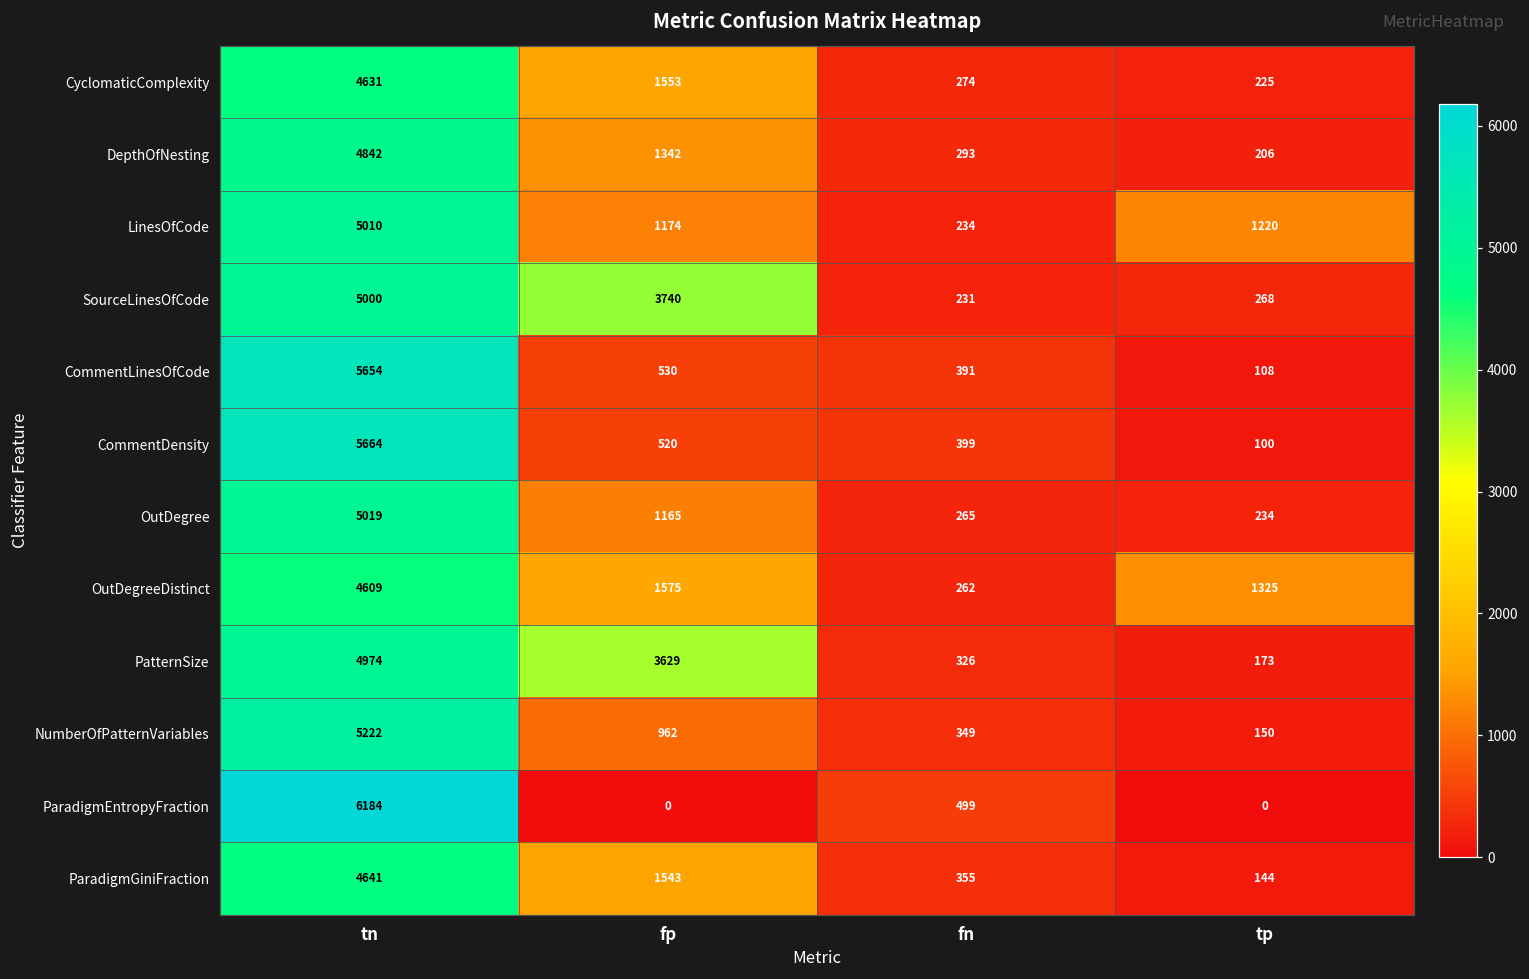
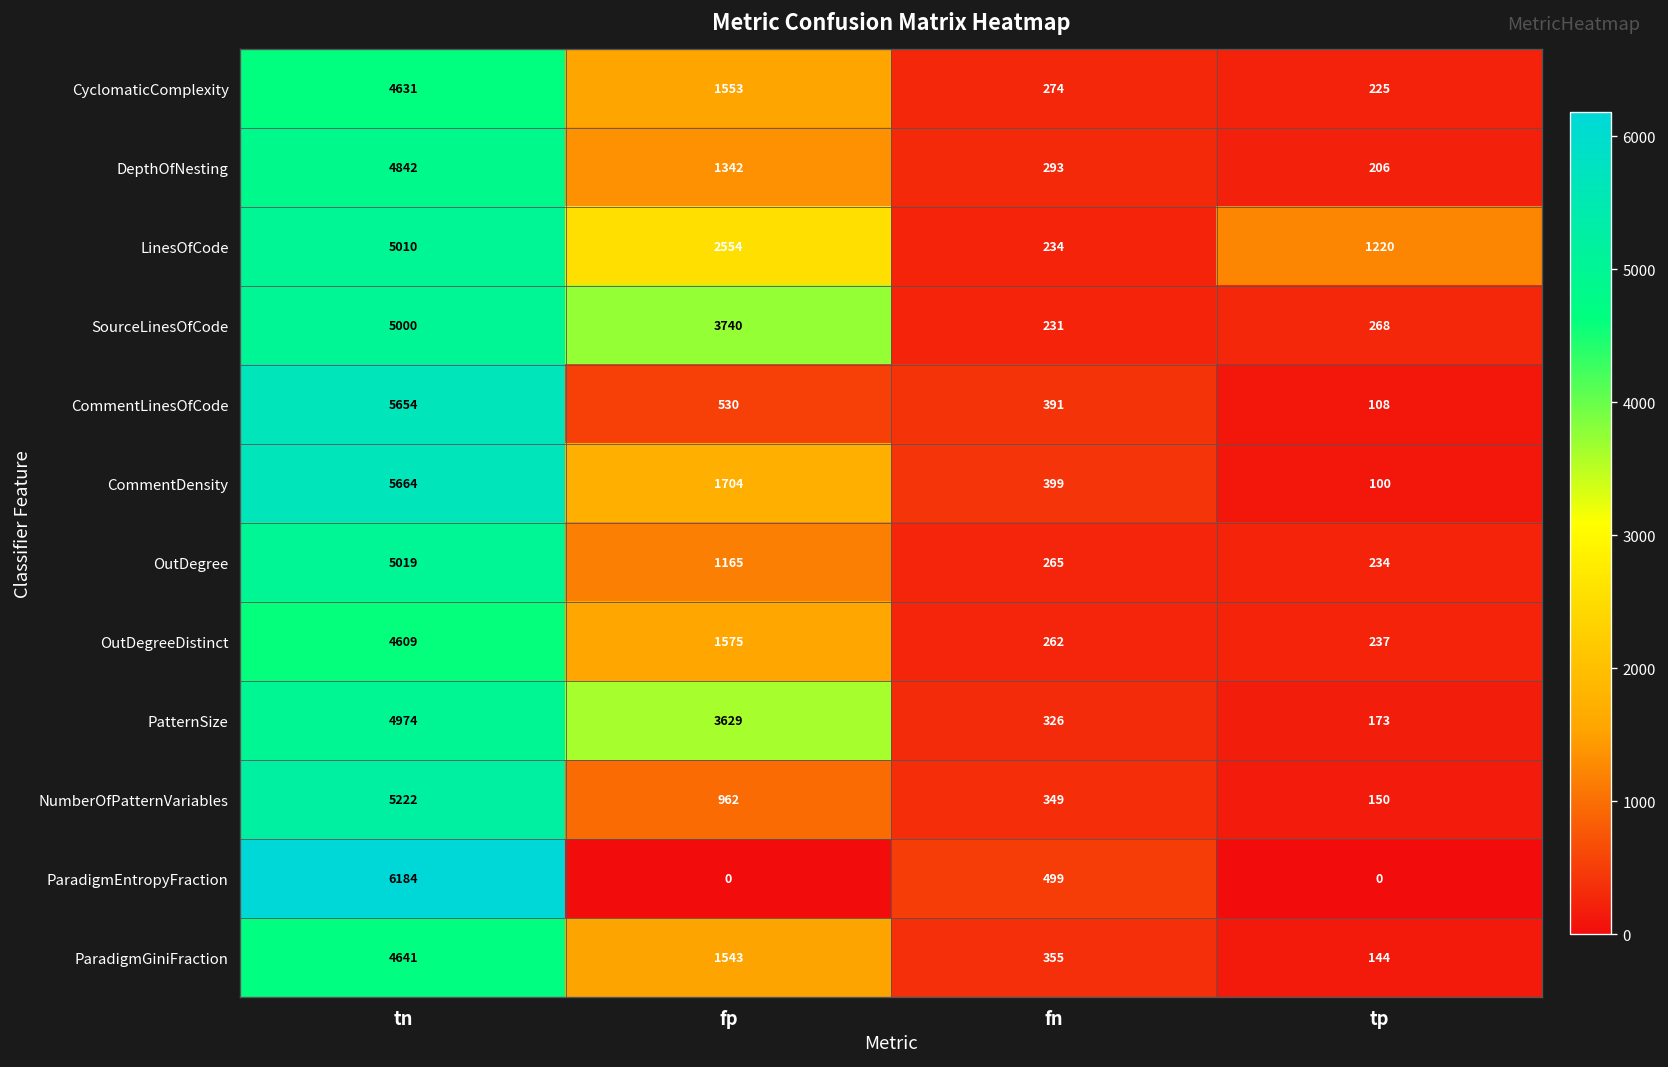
  {
    "CyclomaticComplexity": {
      "tn": 4631,
      "fp": 1553,
      "fn": 274,
      "tp": 225
    },
    "DepthOfNesting": {
      "tn": 4842,
      "fp": 1342,
      "fn": 293,
      "tp": 206
    },
    "LinesOfCode": {
      "tn": 5010,
-     "fp": 1174,
+     "fp": 2554,
      "fn": 234,
      "tp": 1220
    },
    "SourceLinesOfCode": {
      "tn": 5000,
      "fp": 3740,
      "fn": 231,
      "tp": 268
    },
    "CommentLinesOfCode": {
      "tn": 5654,
      "fp": 530,
      "fn": 391,
      "tp": 108
    },
    "CommentDensity": {
      "tn": 5664,
-     "fp": 520,
+     "fp": 1704,
      "fn": 399,
      "tp": 100
    },
    "OutDegree": {
      "tn": 5019,
      "fp": 1165,
      "fn": 265,
      "tp": 234
    },
    "OutDegreeDistinct": {
      "tn": 4609,
      "fp": 1575,
      "fn": 262,
-     "tp": 1325
+     "tp": 237
    },
    "PatternSize": {
      "tn": 4974,
      "fp": 3629,
      "fn": 326,
      "tp": 173
    },
    "NumberOfPatternVariables": {
      "tn": 5222,
      "fp": 962,
      "fn": 349,
      "tp": 150
    },
    "ParadigmEntropyFraction": {
      "tn": 6184,
      "fp": 0,
      "fn": 499,
      "tp": 0
    },
    "ParadigmGiniFraction": {
      "tn": 4641,
      "fp": 1543,
      "fn": 355,
      "tp": 144
    }
  }
